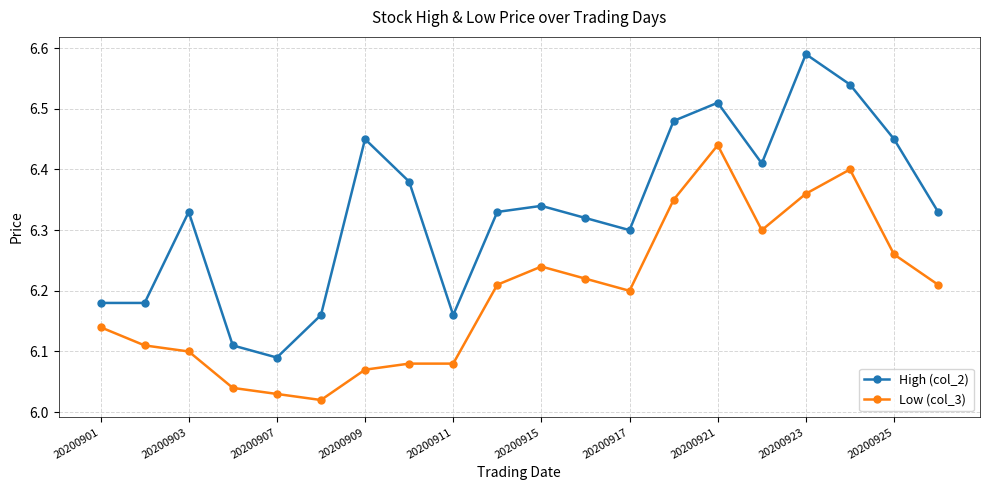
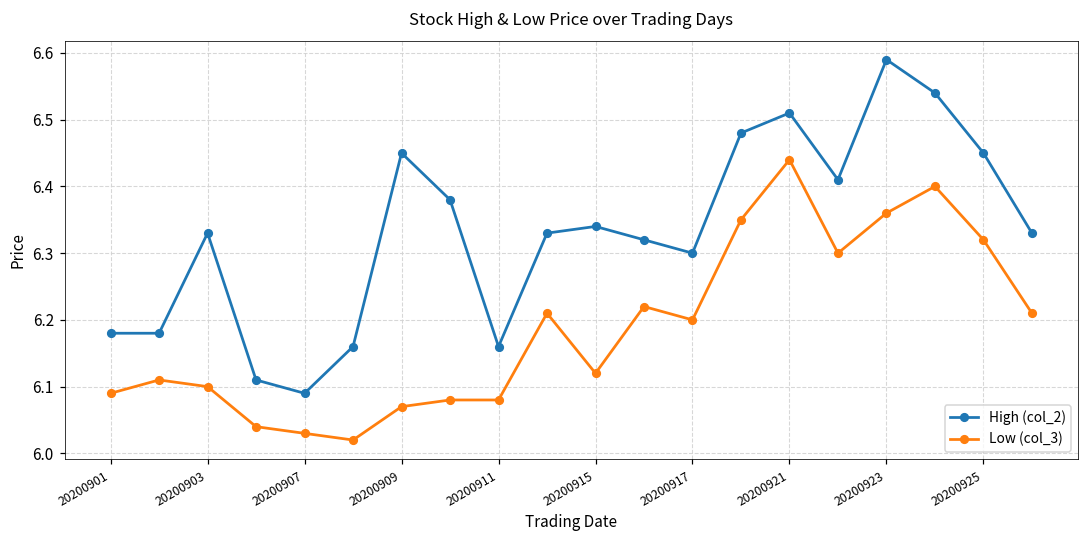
  {
    "High (col_2)": {
      "20200901": 6.18,
      "20200903": 6.33,
      "20200907": 6.09,
      "20200909": 6.45,
      "20200911": 6.16,
      "20200915": 6.34,
      "20200917": 6.30,
      "20200921": 6.51,
      "20200923": 6.59,
      "20200925": 6.45
    },
    "Low (col_3)": {
-     "20200901": 6.14,
+     "20200901": 6.09,
      "20200903": 6.10,
      "20200907": 6.03,
      "20200909": 6.07,
      "20200911": 6.08,
-     "20200915": 6.24,
+     "20200915": 6.12,
      "20200917": 6.20,
      "20200921": 6.44,
      "20200923": 6.36,
-     "20200925": 6.26
+     "20200925": 6.32
    }
  }
